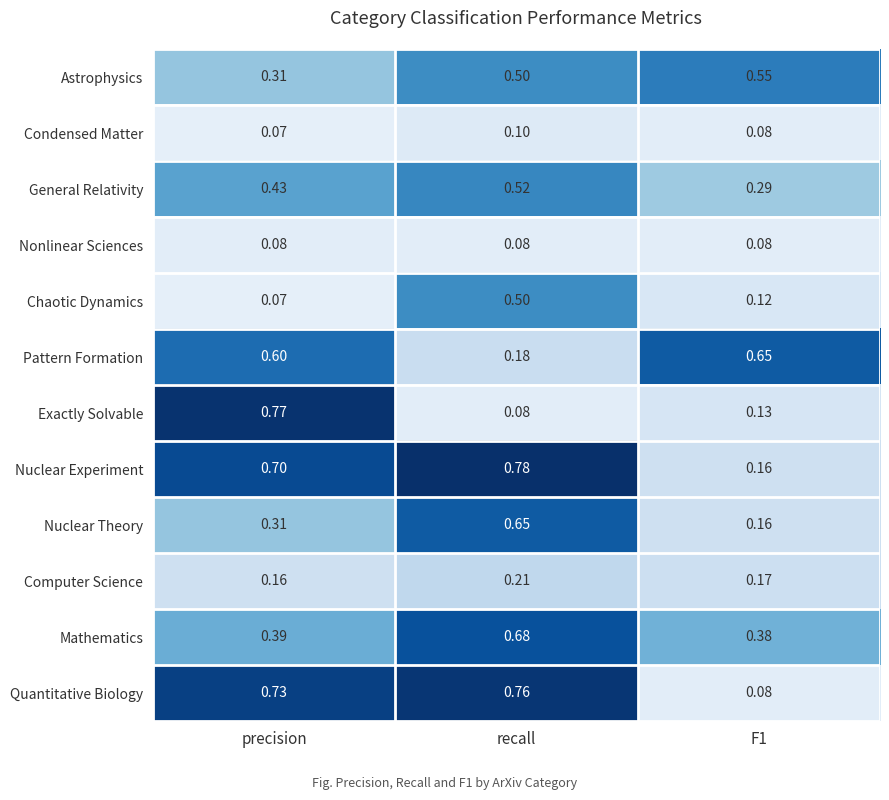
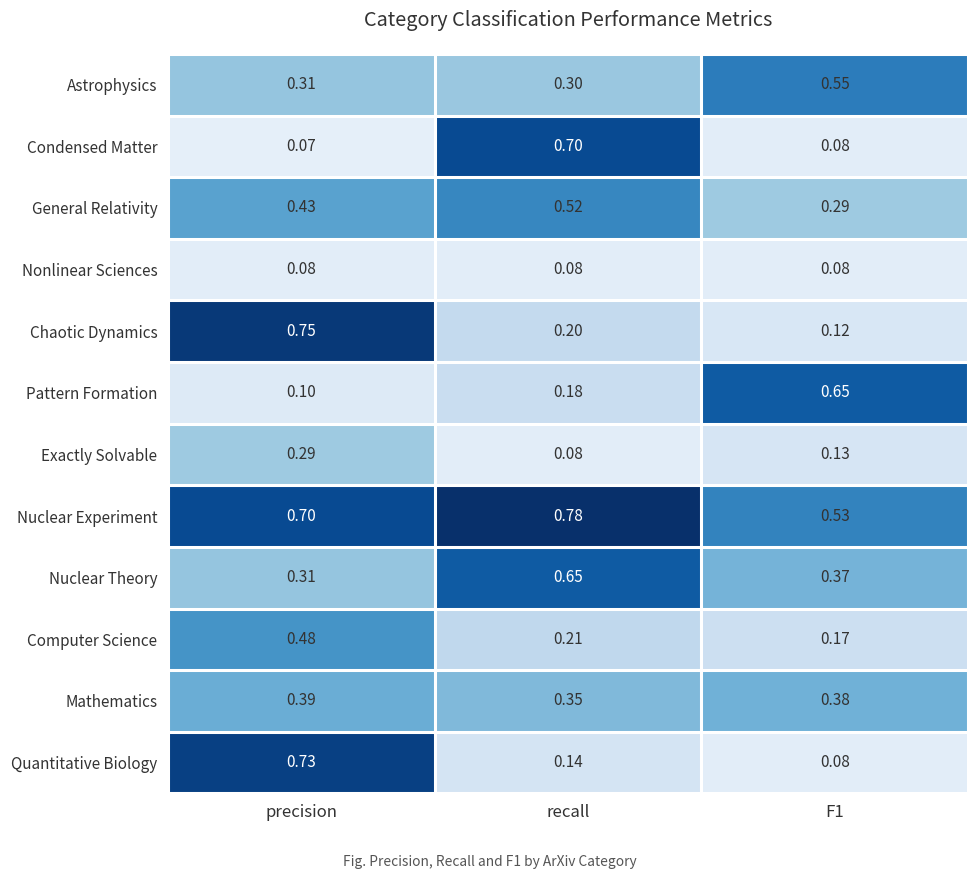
  {
    "Astrophysics": {
      "precision": 0.31,
-     "recall": 0.50,
+     "recall": 0.30,
      "F1": 0.55
    },
    "Condensed Matter": {
      "precision": 0.07,
-     "recall": 0.10,
+     "recall": 0.70,
      "F1": 0.08
    },
    "General Relativity": {
      "precision": 0.43,
      "recall": 0.52,
      "F1": 0.29
    },
    "Nonlinear Sciences": {
      "precision": 0.08,
      "recall": 0.08,
      "F1": 0.08
    },
    "Chaotic Dynamics": {
-     "precision": 0.07,
-     "recall": 0.50,
+     "precision": 0.75,
+     "recall": 0.20,
      "F1": 0.12
    },
    "Pattern Formation": {
-     "precision": 0.60,
+     "precision": 0.10,
      "recall": 0.18,
      "F1": 0.65
    },
    "Exactly Solvable": {
-     "precision": 0.77,
+     "precision": 0.29,
      "recall": 0.08,
      "F1": 0.13
    },
    "Nuclear Experiment": {
      "precision": 0.70,
      "recall": 0.78,
-     "F1": 0.16
+     "F1": 0.53
    },
    "Nuclear Theory": {
      "precision": 0.31,
      "recall": 0.65,
-     "F1": 0.16
+     "F1": 0.37
    },
    "Computer Science": {
-     "precision": 0.16,
+     "precision": 0.48,
      "recall": 0.21,
      "F1": 0.17
    },
    "Mathematics": {
      "precision": 0.39,
-     "recall": 0.68,
+     "recall": 0.35,
      "F1": 0.38
    },
    "Quantitative Biology": {
      "precision": 0.73,
-     "recall": 0.76,
+     "recall": 0.14,
      "F1": 0.08
    }
  }
